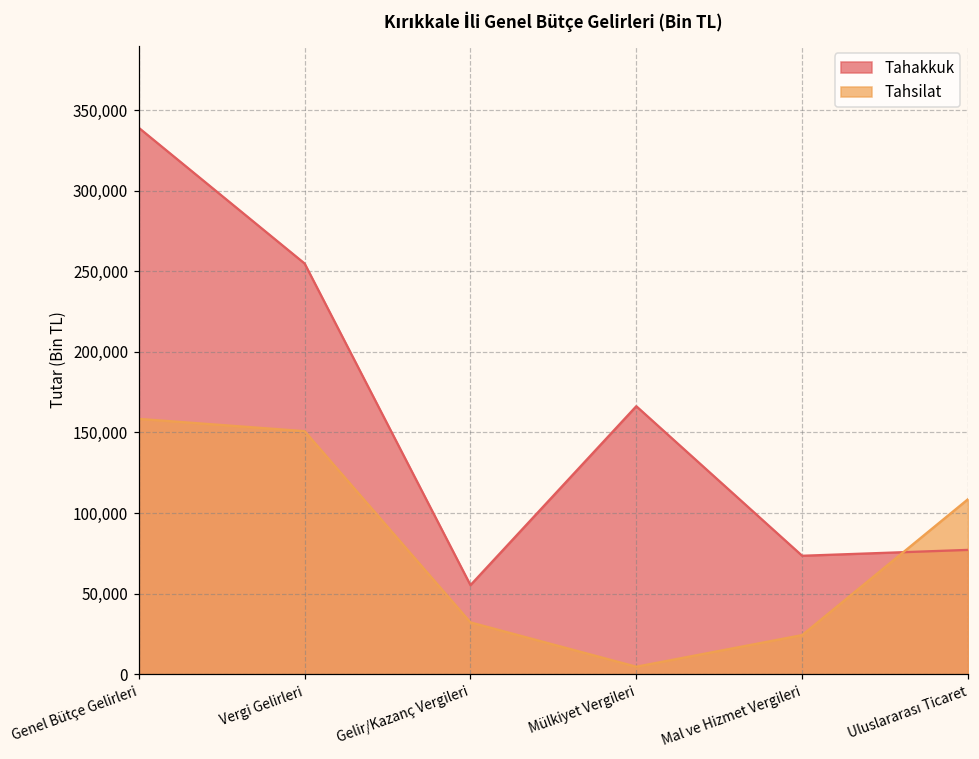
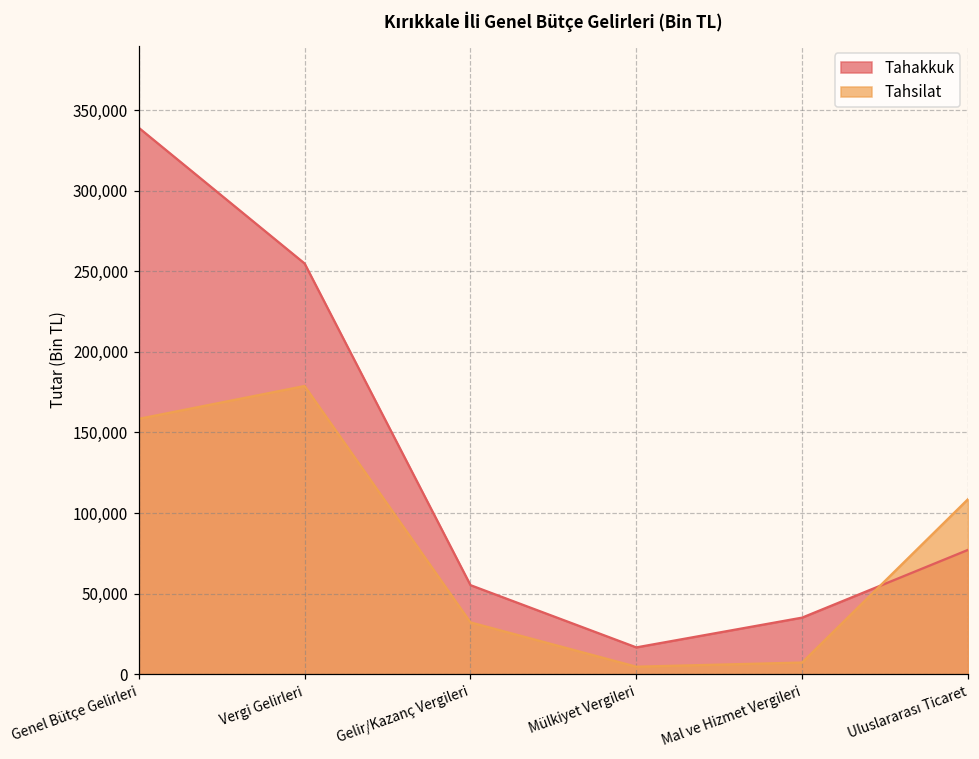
  {
    "Tahakkuk": {
      "Genel Bütçe Gelirleri": "339,000",
      "Vergi Gelirleri": "255,000",
      "Gelir/Kazanç Vergileri": "55,000",
-     "Mülkiyet Vergileri": "166,000",
-     "Mal ve Hizmet Vergileri": "73,000",
+     "Mülkiyet Vergileri": "17,000",
+     "Mal ve Hizmet Vergileri": "35,000",
      "Uluslararası Ticaret": "77,000"
    },
    "Tahsilat": {
      "Genel Bütçe Gelirleri": "158,000",
-     "Vergi Gelirleri": "151,000",
+     "Vergi Gelirleri": "179,000",
      "Gelir/Kazanç Vergileri": "32,000",
      "Mülkiyet Vergileri": "5,000",
-     "Mal ve Hizmet Vergileri": "24,000",
+     "Mal ve Hizmet Vergileri": "7,000",
      "Uluslararası Ticaret": "109,000"
    }
  }
